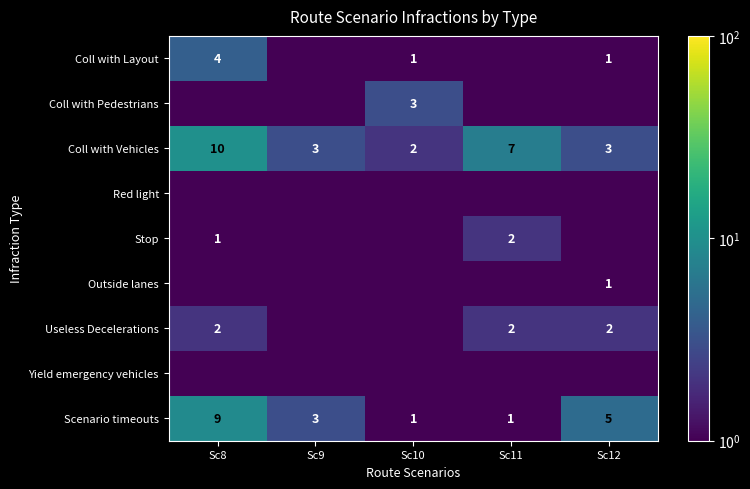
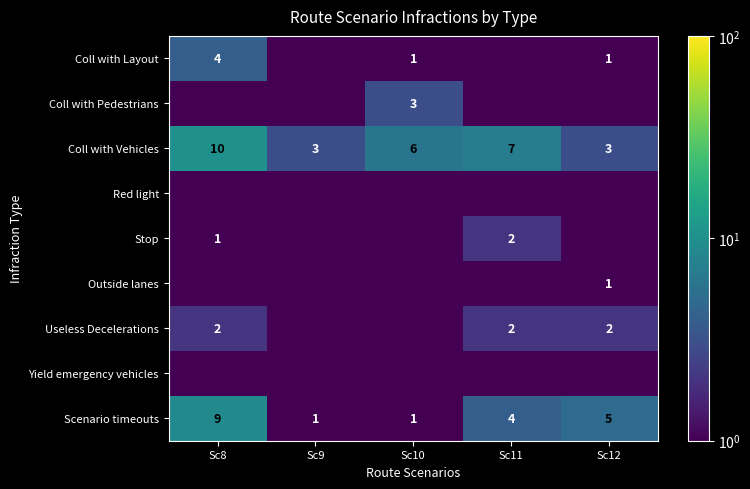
  {
    "Coll with Layout": {
      "Sc8": 4,
      "Sc10": 1,
      "Sc12": 1
    },
    "Coll with Pedestrians": {
      "Sc10": 3
    },
    "Coll with Vehicles": {
      "Sc8": 10,
      "Sc9": 3,
-     "Sc10": 2,
+     "Sc10": 6,
      "Sc11": 7,
      "Sc12": 3
    },
    "Stop": {
      "Sc8": 1,
      "Sc11": 2
    },
    "Outside lanes": {
      "Sc12": 1
    },
    "Useless Decelerations": {
      "Sc8": 2,
      "Sc11": 2,
      "Sc12": 2
    },
    "Scenario timeouts": {
      "Sc8": 9,
-     "Sc9": 3,
+     "Sc9": 1,
      "Sc10": 1,
-     "Sc11": 1,
+     "Sc11": 4,
      "Sc12": 5
    }
  }
